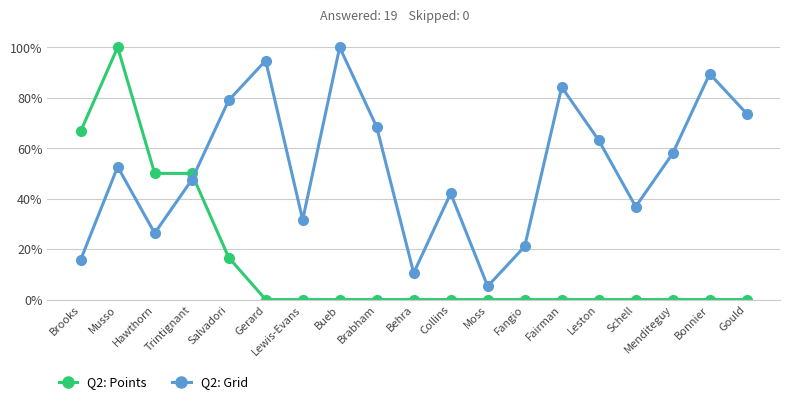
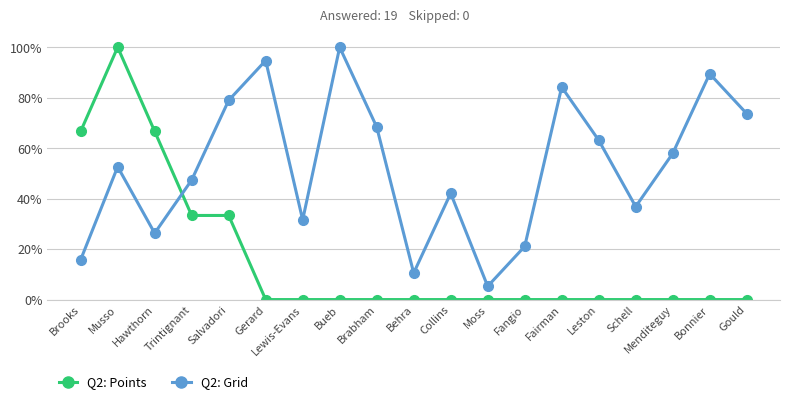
  {
    "Q2: Points": {
      "Brooks": "67%",
      "Musso": "100%",
-     "Hawthorn": "50%",
-     "Trintignant": "50%",
-     "Salvadori": "17%",
+     "Hawthorn": "67%",
+     "Trintignant": "33%",
+     "Salvadori": "33%",
      "Gerard": "0%",
      "Lewis-Evans": "0%",
      "Bueb": "0%",
      "Brabham": "0%",
      "Behra": "0%",
      "Collins": "0%",
      "Moss": "0%",
      "Fangio": "0%",
      "Fairman": "0%",
      "Leston": "0%",
      "Schell": "0%",
      "Menditeguy": "0%",
      "Bonnier": "0%",
      "Gould": "0%"
    },
    "Q2: Grid": {
      "Brooks": "16%",
      "Musso": "53%",
      "Hawthorn": "26%",
      "Trintignant": "47%",
      "Salvadori": "79%",
      "Gerard": "95%",
      "Lewis-Evans": "32%",
      "Bueb": "100%",
      "Brabham": "68%",
      "Behra": "11%",
      "Collins": "42%",
      "Moss": "5%",
      "Fangio": "21%",
      "Fairman": "84%",
      "Leston": "63%",
      "Schell": "37%",
      "Menditeguy": "58%",
      "Bonnier": "89%",
      "Gould": "74%"
    }
  }
